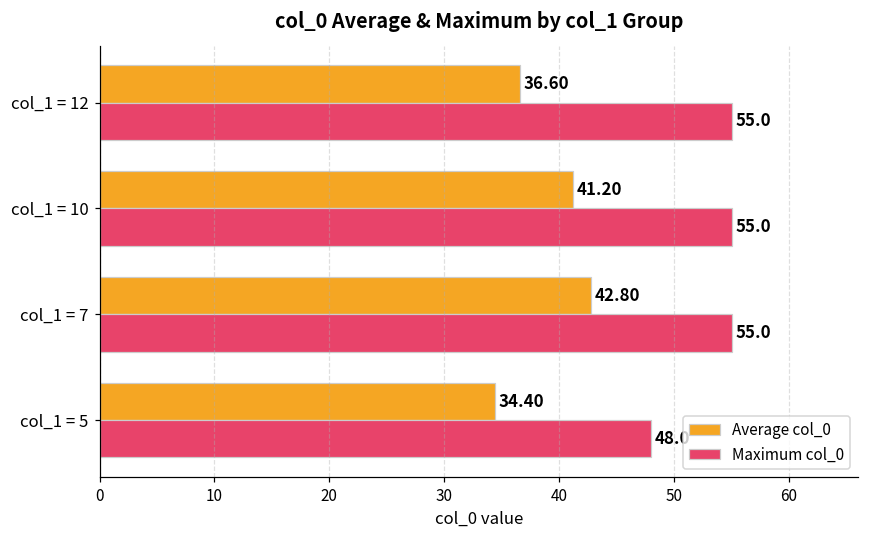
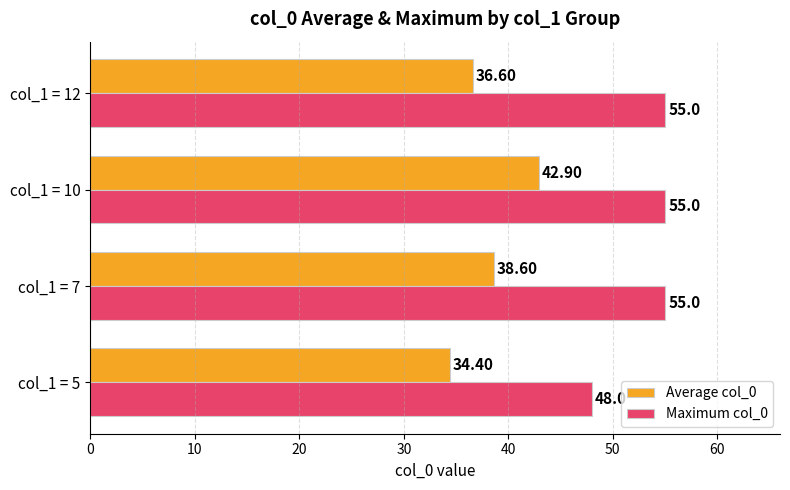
  {
    "Average col_0": {
      "col_1 = 12": 36.60,
-     "col_1 = 10": 41.20,
-     "col_1 = 7": 42.80,
+     "col_1 = 10": 42.90,
+     "col_1 = 7": 38.60,
      "col_1 = 5": 34.40
    },
    "Maximum col_0": {
      "col_1 = 12": 55.0,
      "col_1 = 10": 55.0,
      "col_1 = 7": 55.0
    }
  }
